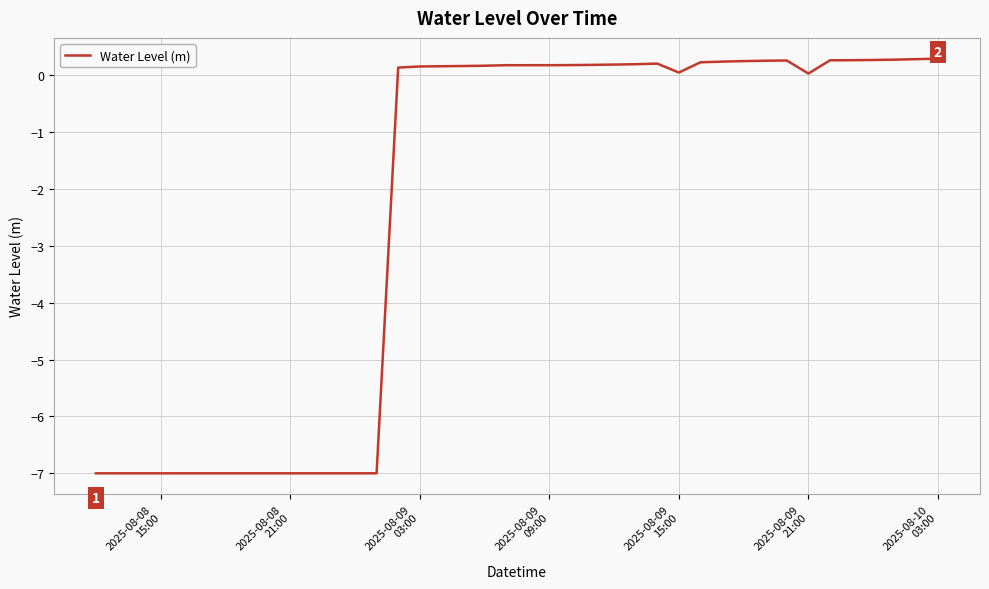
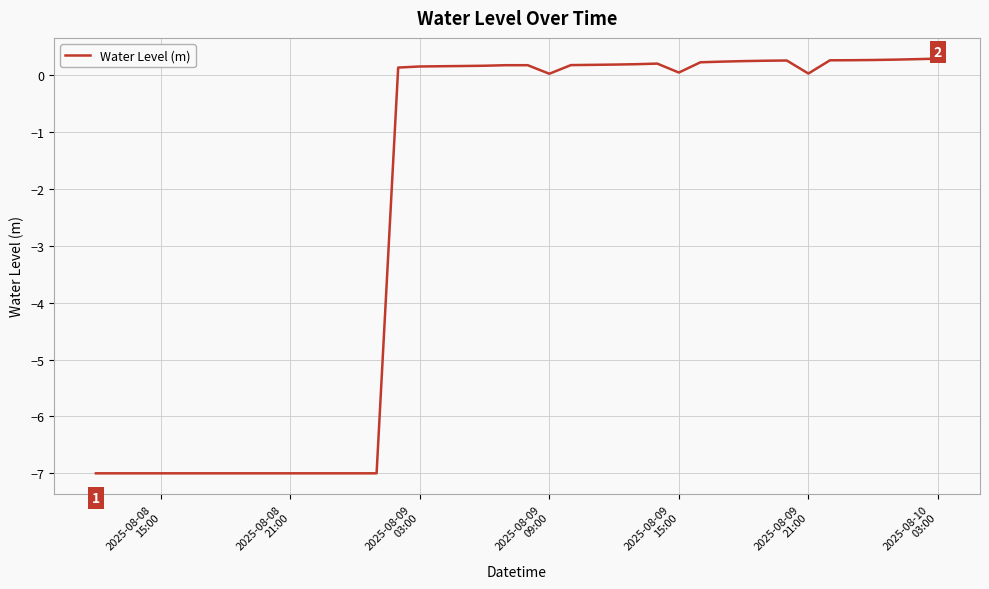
  {
    "2025-08-08 15:00": -7.0,
    "2025-08-08 21:00": -7.0,
    "2025-08-09 03:00": 0.2,
-   "2025-08-09 09:00": 0.2,
+   "2025-08-09 09:00": 0.0,
    "2025-08-09 15:00": 0.1,
    "2025-08-09 21:00": 0.0
  }
